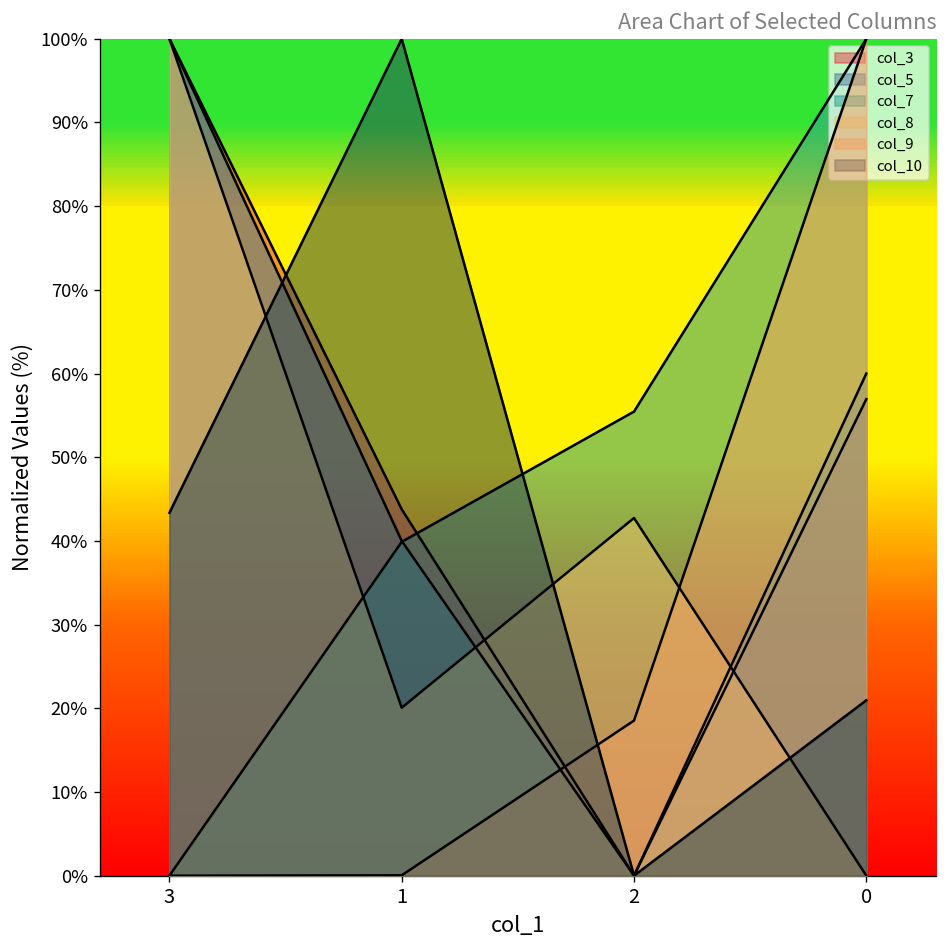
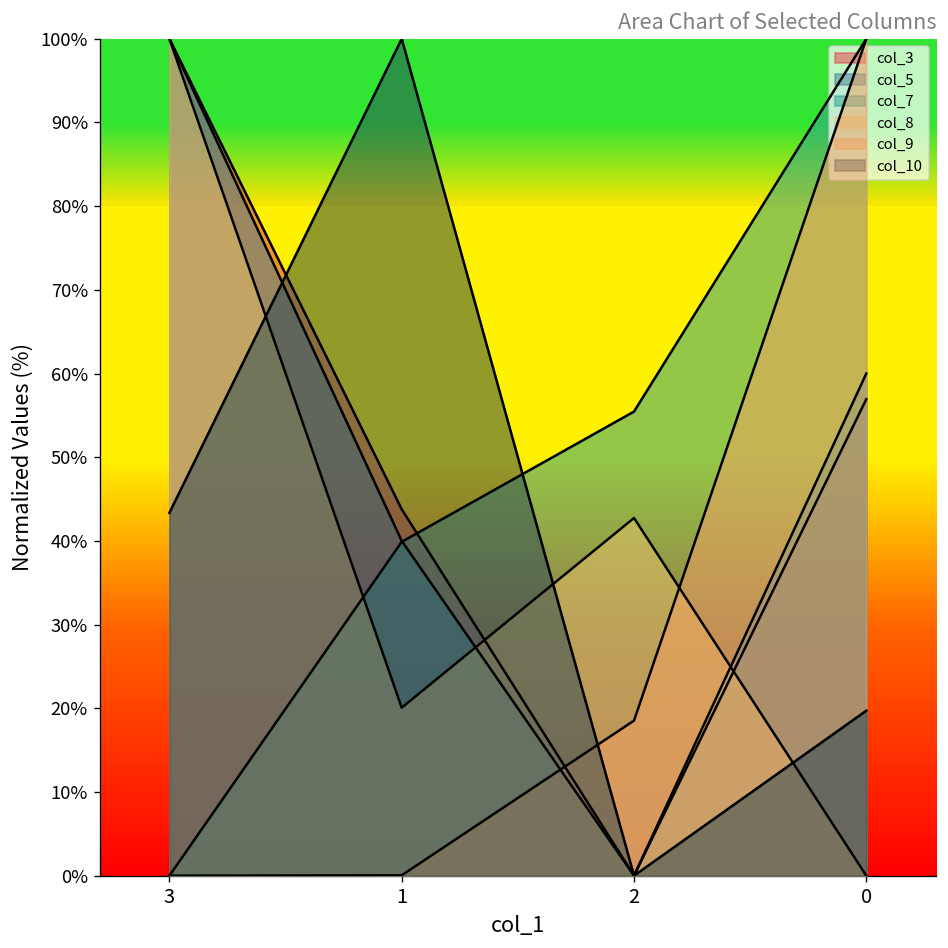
  {
    "col_3": {
      "1": "44%",
      "0": "57%"
    },
    "col_10": {
      "3": "43%",
      "1": "100%",
-     "0": "21%"
+     "0": "20%"
    }
  }
